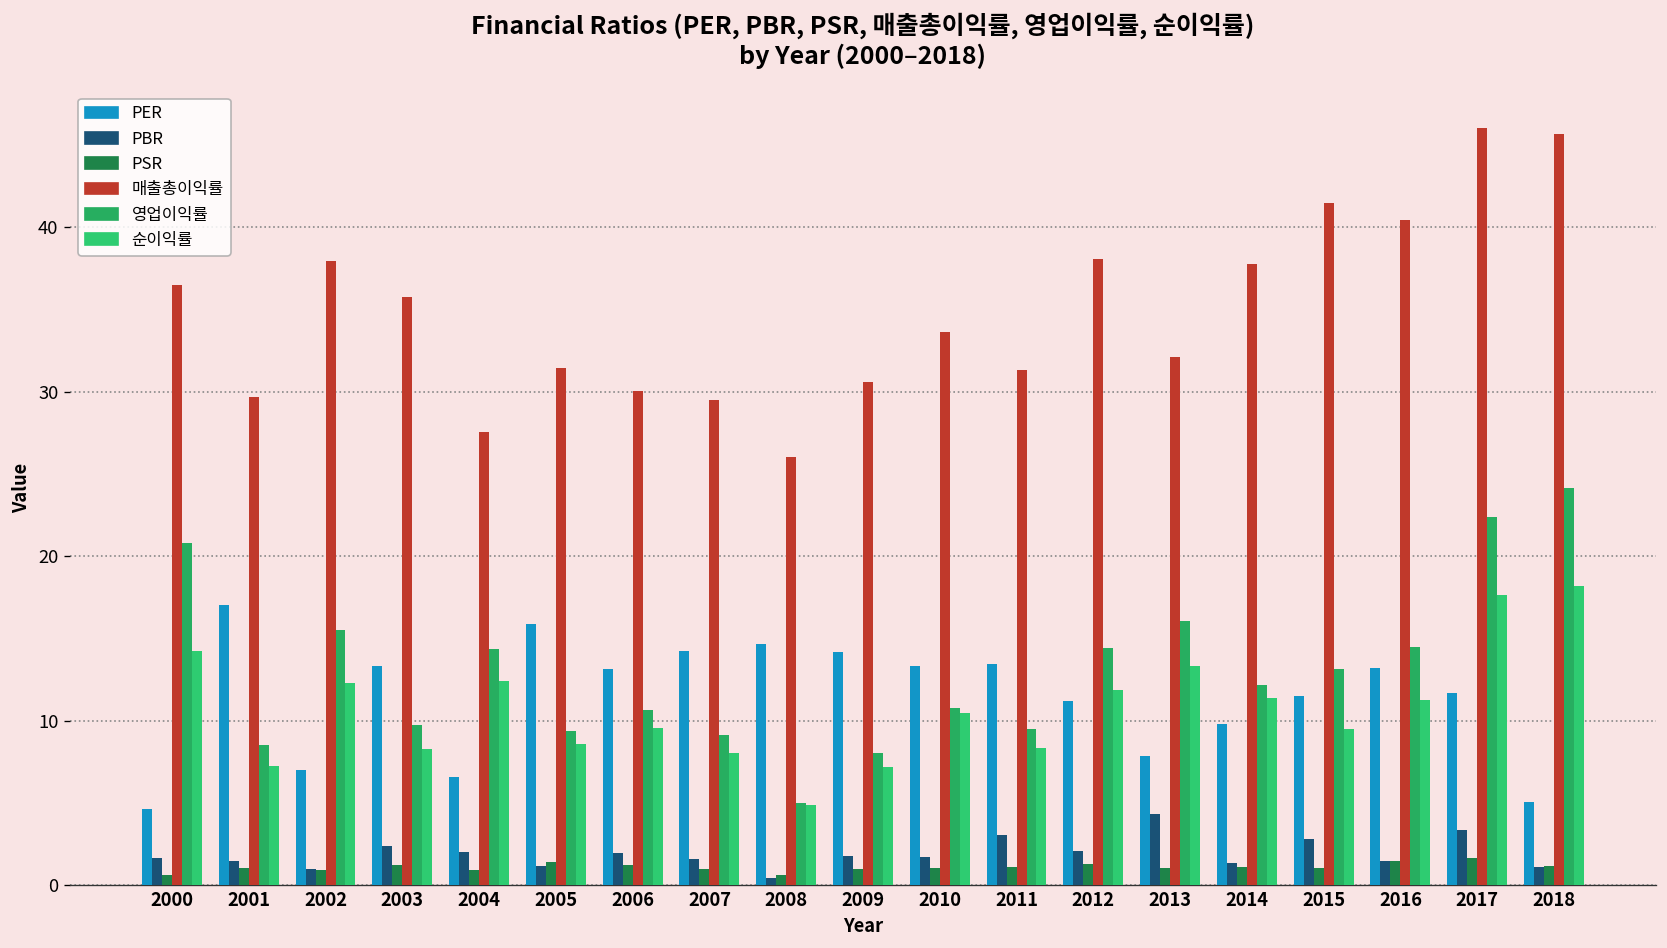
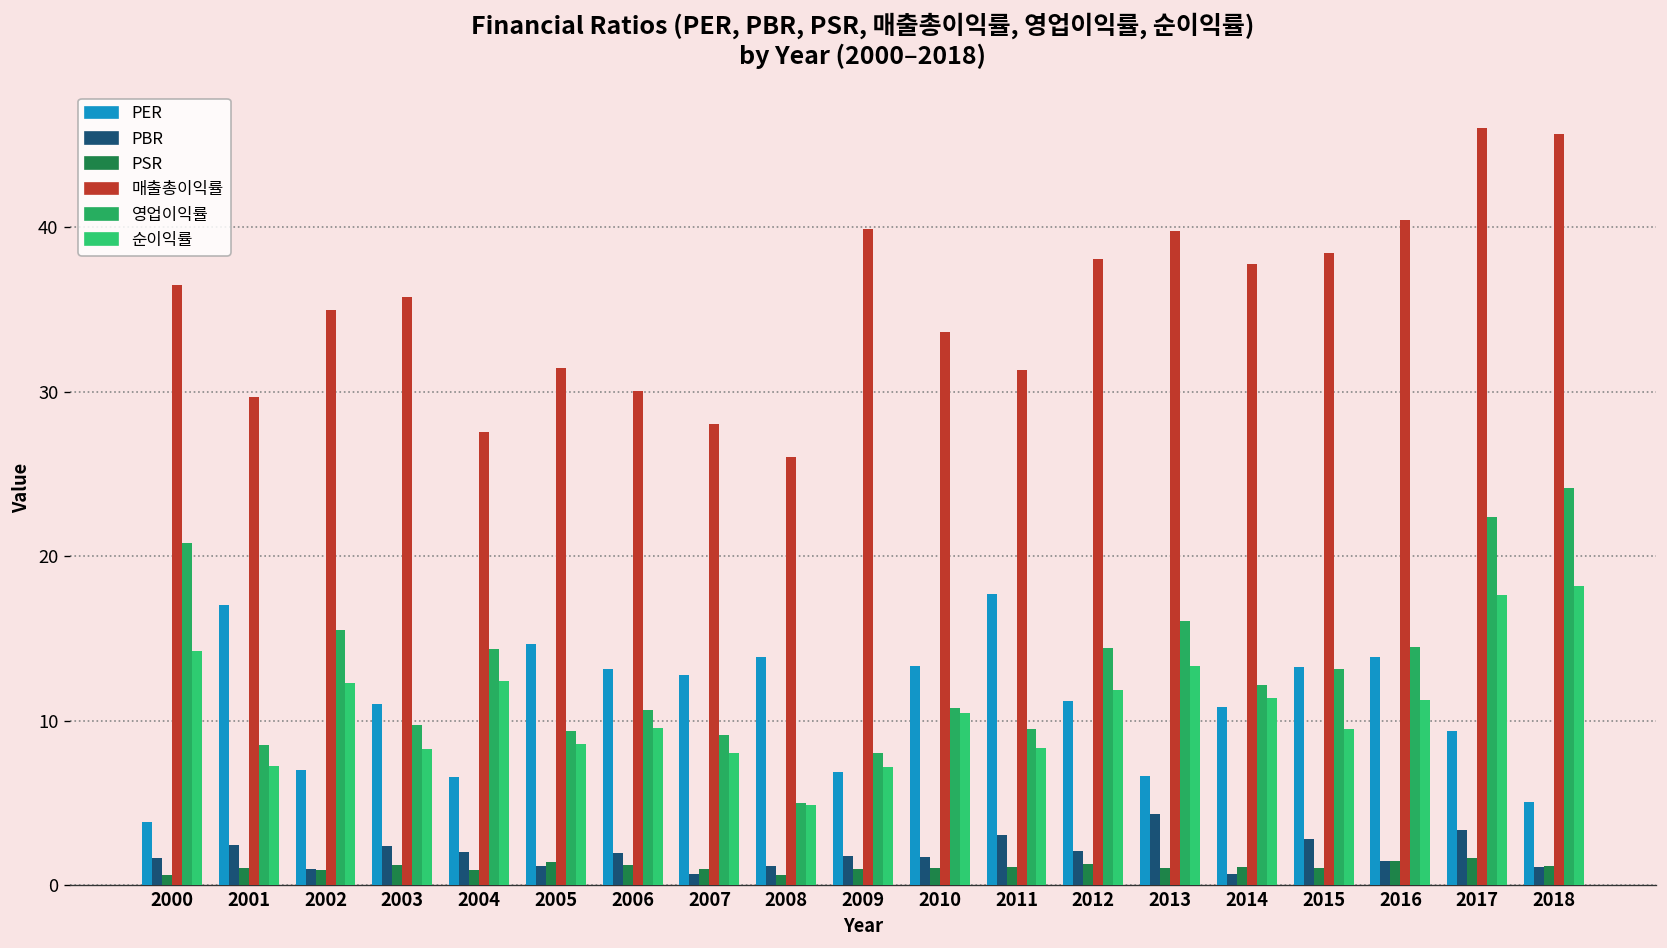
  {
    "PER": {
-     "2000": 4.6,
+     "2000": 3.8,
      "2001": 17.0,
      "2002": 7.0,
-     "2003": 13.4,
+     "2003": 11.0,
      "2004": 6.6,
-     "2005": 15.9,
+     "2005": 14.7,
      "2006": 13.2,
-     "2007": 14.2,
-     "2008": 14.7,
-     "2009": 14.2,
+     "2007": 12.8,
+     "2008": 13.9,
+     "2009": 6.9,
      "2010": 13.3,
-     "2011": 13.5,
+     "2011": 17.7,
      "2012": 11.2,
-     "2013": 7.8,
-     "2014": 9.8,
-     "2015": 11.5,
-     "2016": 13.2,
-     "2017": 11.7,
+     "2013": 6.6,
+     "2014": 10.8,
+     "2015": 13.3,
+     "2016": 13.9,
+     "2017": 9.4,
      "2018": 5.1
    },
    "PBR": {
      "2000": 1.6,
-     "2001": 1.5,
+     "2001": 2.4,
      "2002": 1.0,
      "2003": 2.4,
      "2004": 2.0,
      "2005": 1.2,
      "2006": 2.0,
-     "2007": 1.6,
-     "2008": 0.4,
+     "2007": 0.7,
+     "2008": 1.1,
      "2009": 1.7,
      "2010": 1.7,
      "2011": 3.1,
      "2012": 2.1,
      "2013": 4.3,
-     "2014": 1.3,
+     "2014": 0.7,
      "2015": 2.8,
      "2016": 1.5,
      "2017": 3.4,
      "2018": 1.1
    },
    "매출총이익률": {
      "2000": 36.5,
      "2001": 29.7,
-     "2002": 38.0,
+     "2002": 34.9,
      "2003": 35.7,
      "2004": 27.5,
      "2005": 31.5,
      "2006": 30.0,
-     "2007": 29.5,
+     "2007": 28.1,
      "2008": 26.0,
-     "2009": 30.6,
+     "2009": 39.9,
      "2010": 33.6,
      "2011": 31.3,
      "2012": 38.1,
-     "2013": 32.1,
+     "2013": 39.8,
      "2014": 37.8,
-     "2015": 41.5,
+     "2015": 38.5,
      "2016": 40.4,
      "2017": 46.0,
      "2018": 45.7
    }
  }
